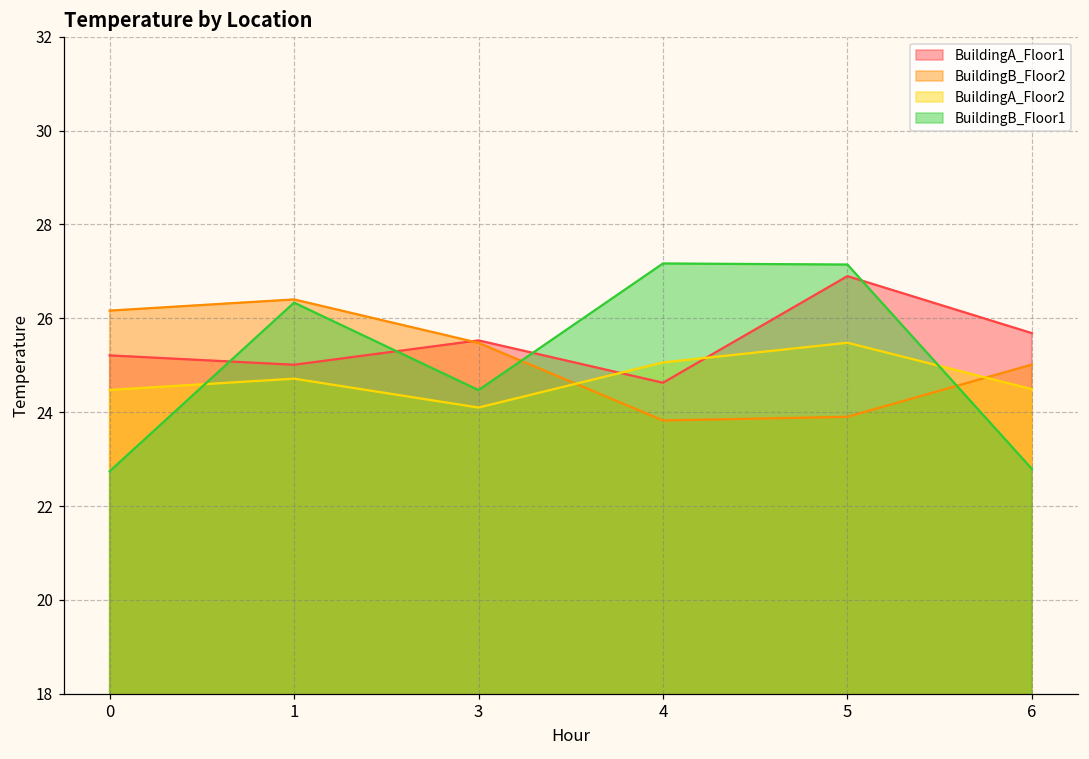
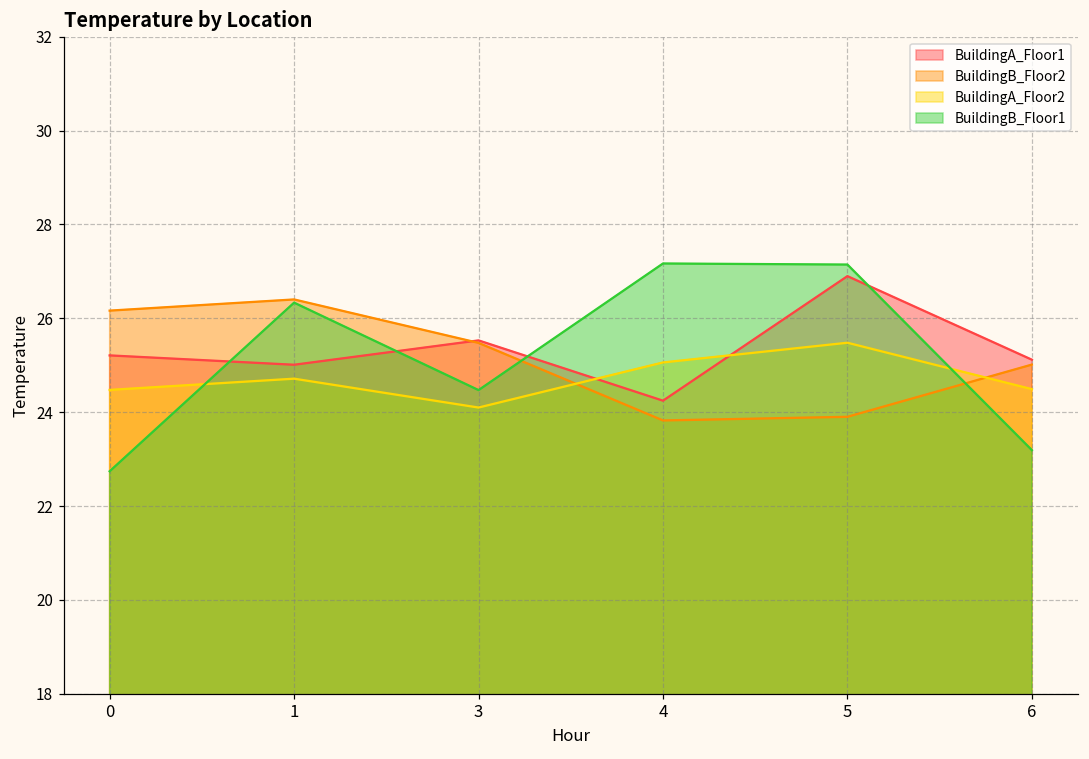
  {
    "BuildingA_Floor1": {
      "0": 25.2,
      "1": 25.0,
-     "4": 24.6,
+     "4": 24.2,
      "5": 26.9,
-     "6": 25.7
+     "6": 25.1
    },
    "BuildingB_Floor1": {
      "0": 22.7,
      "1": 26.3,
      "3": 24.5,
      "4": 27.2,
      "5": 27.1,
-     "6": 22.8
+     "6": 23.2
    }
  }
